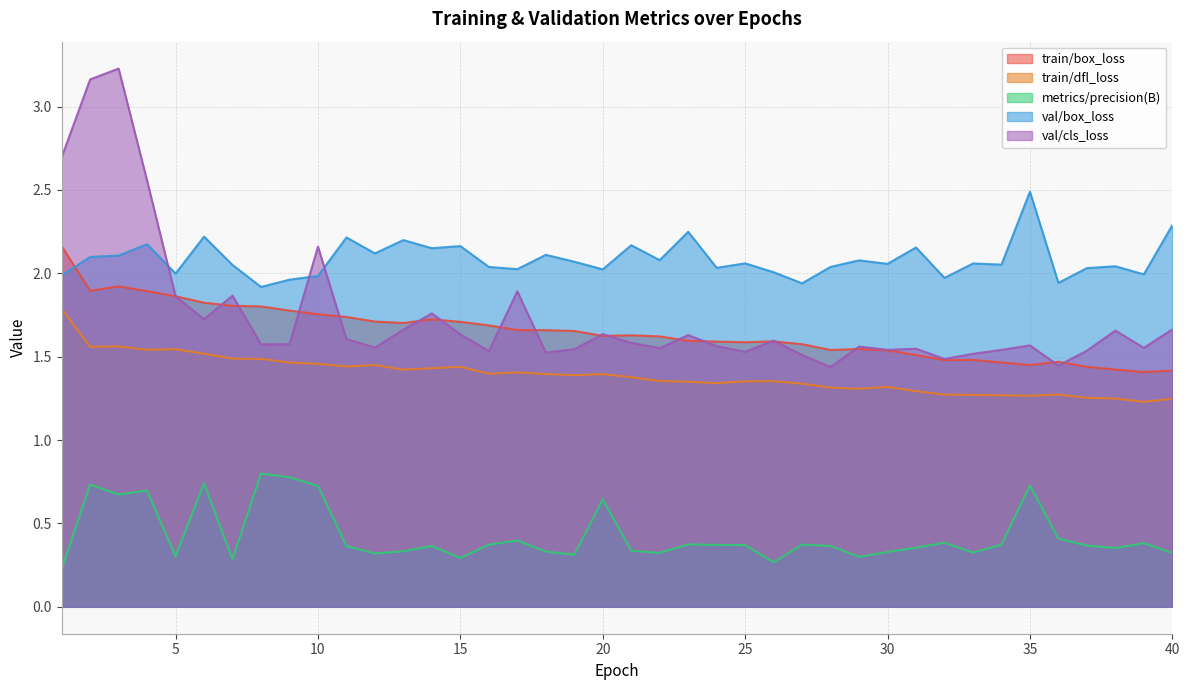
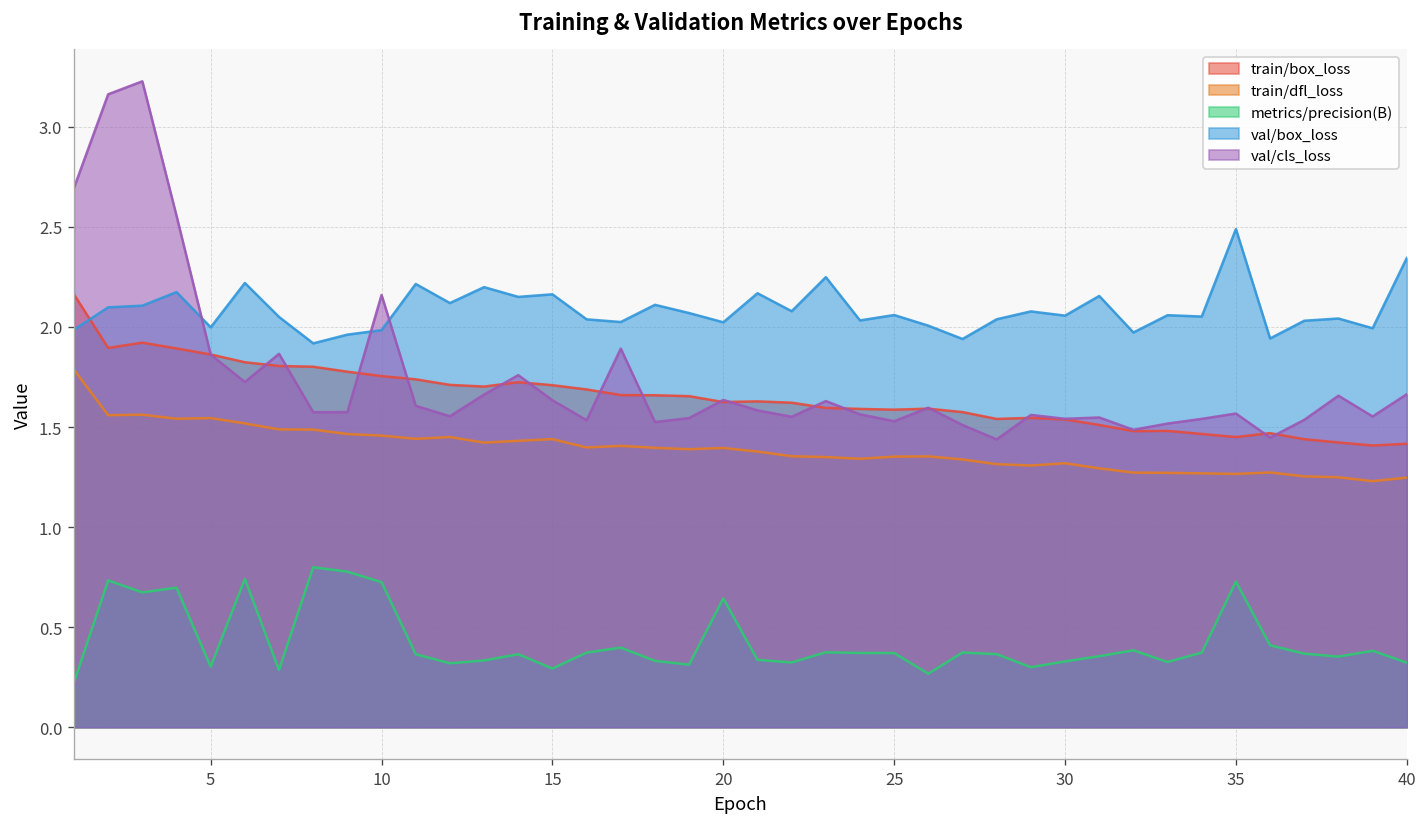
  {
    "metrics/precision(B)": {
      "5": 0.30,
      "10": 0.72,
      "15": 0.29,
      "20": 0.64,
      "25": 0.37,
      "30": 0.33,
      "35": 0.73,
      "40": 0.32
    },
    "val/box_loss": {
      "5": 2.00,
      "10": 1.98,
      "15": 2.16,
      "20": 2.02,
      "25": 2.06,
      "30": 2.06,
      "35": 2.49,
-     "40": 2.29
+     "40": 2.34
    },
    "val/cls_loss": {
      "10": 2.16,
      "15": 1.63,
      "25": 1.53,
      "35": 1.57,
      "40": 1.66
    }
  }
